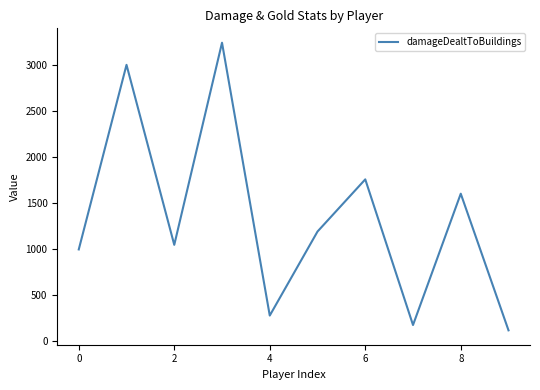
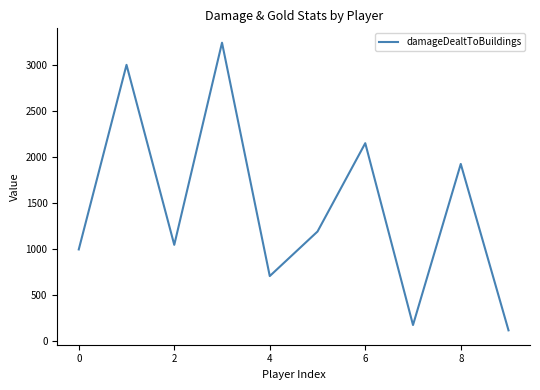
  {
    "0": 1000,
    "2": 1000,
-   "4": 300,
-   "6": 1800,
-   "8": 1600
+   "4": 700,
+   "6": 2200,
+   "8": 1900
  }
